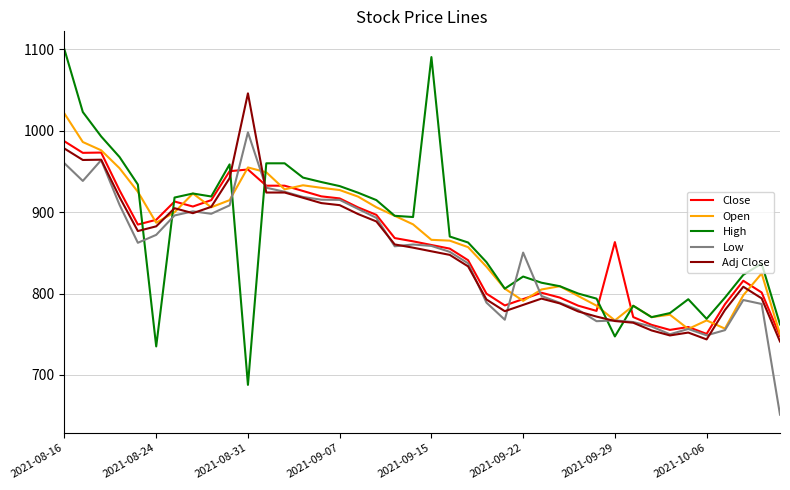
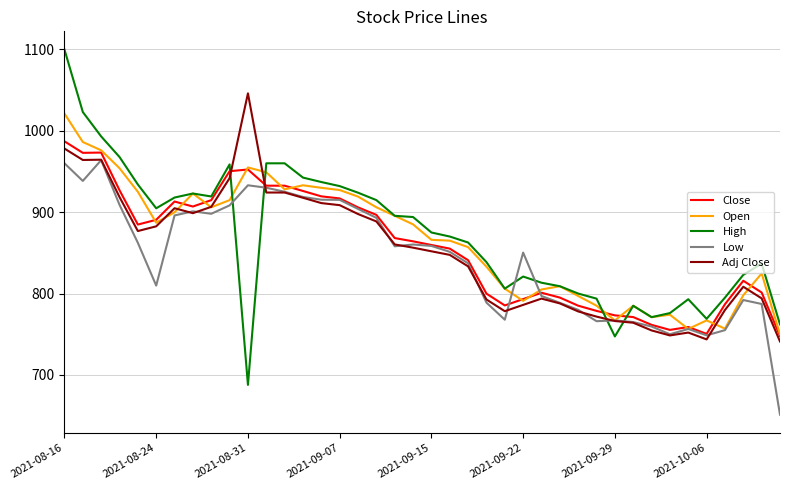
  {
    "Close": {
      "2021-08-16": 990,
      "2021-08-24": 890,
-     "2021-09-29": 860
+     "2021-09-29": 770
    },
    "Open": {
      "2021-08-16": 1020,
      "2021-08-24": 890,
      "2021-09-07": 930,
      "2021-09-15": 870
    },
    "High": {
      "2021-08-16": 1100,
-     "2021-08-24": 740,
+     "2021-08-24": 900,
      "2021-08-31": 690,
      "2021-09-07": 930,
-     "2021-09-15": 1090,
+     "2021-09-15": 880,
      "2021-09-22": 820,
      "2021-09-29": 750
    },
    "Low": {
      "2021-08-16": 960,
-     "2021-08-24": 870,
-     "2021-08-31": 1000,
+     "2021-08-24": 810,
+     "2021-08-31": 930,
      "2021-09-22": 850
    },
    "Adj Close": {
      "2021-08-16": 980,
      "2021-08-24": 880,
      "2021-08-31": 1050,
      "2021-09-07": 910,
      "2021-09-15": 850,
      "2021-09-22": 790,
      "2021-10-06": 740
    }
  }
